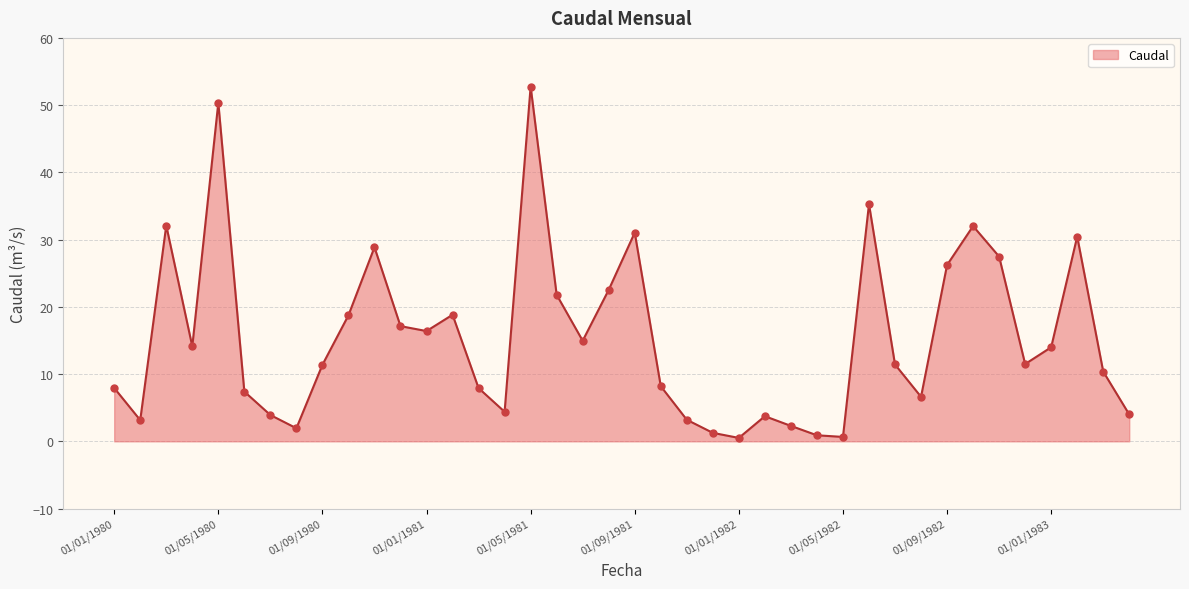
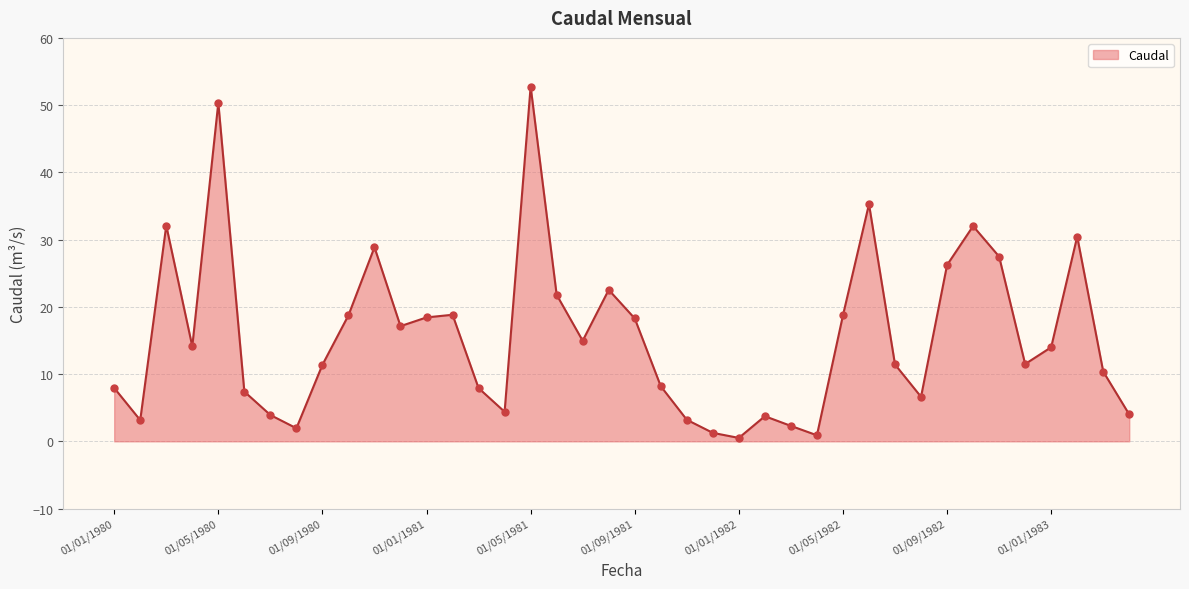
  {
    "01/01/1980": 8,
    "01/05/1980": 50,
    "01/09/1980": 11,
-   "01/01/1981": 16,
+   "01/01/1981": 18,
    "01/05/1981": 53,
-   "01/09/1981": 31,
+   "01/09/1981": 18,
    "01/01/1982": 1,
-   "01/05/1982": 1,
+   "01/05/1982": 19,
    "01/09/1982": 26,
    "01/01/1983": 14
  }
